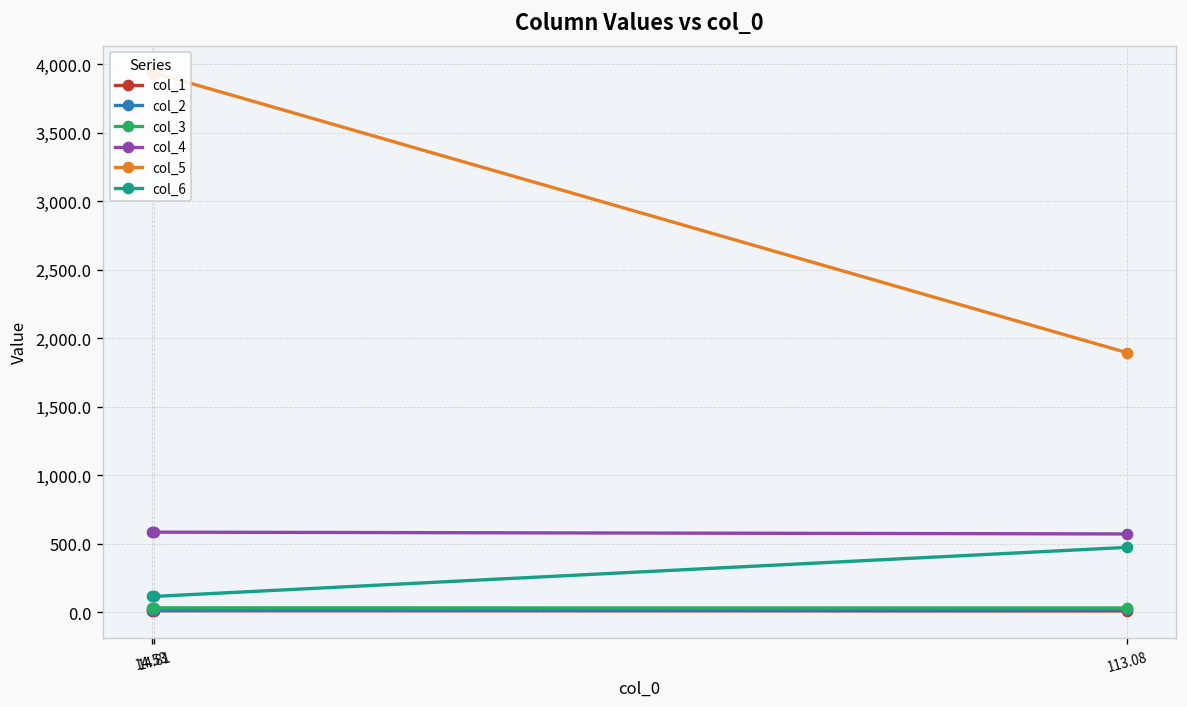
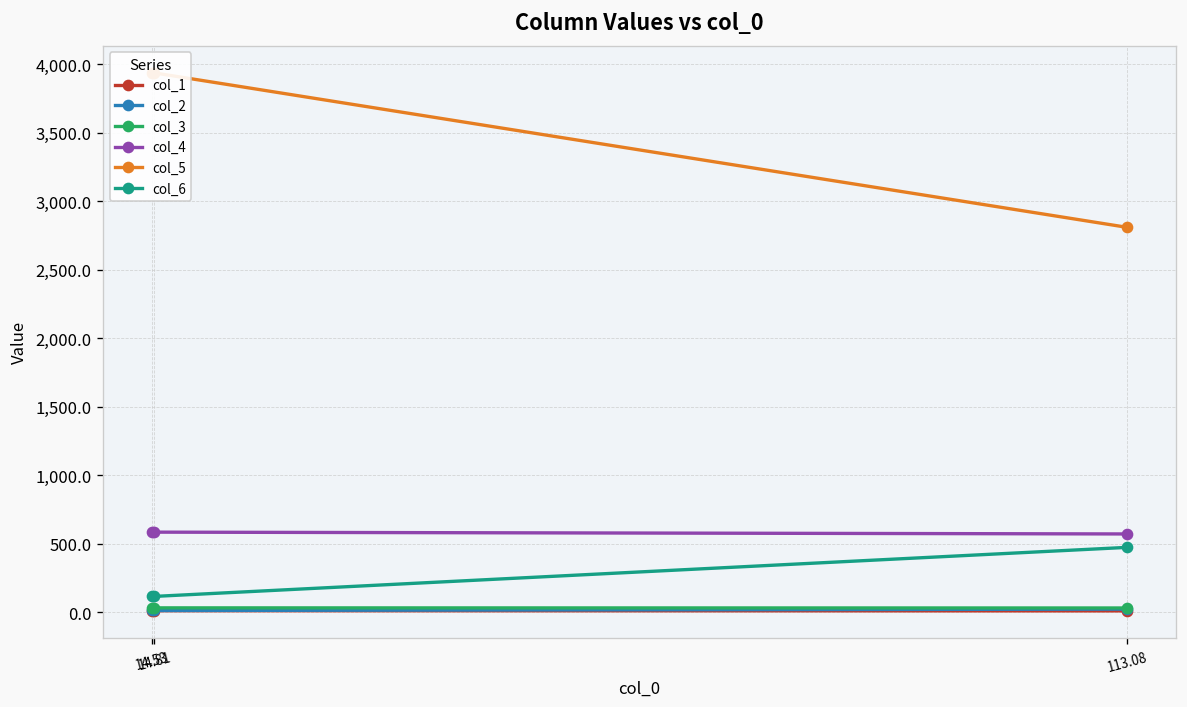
  {
    "col_4": {
      "14.53": "590",
      "14.81": "590",
      "113.08": "570"
    },
    "col_5": {
-     "113.08": "1,890"
+     "113.08": "2,810"
    }
  }
